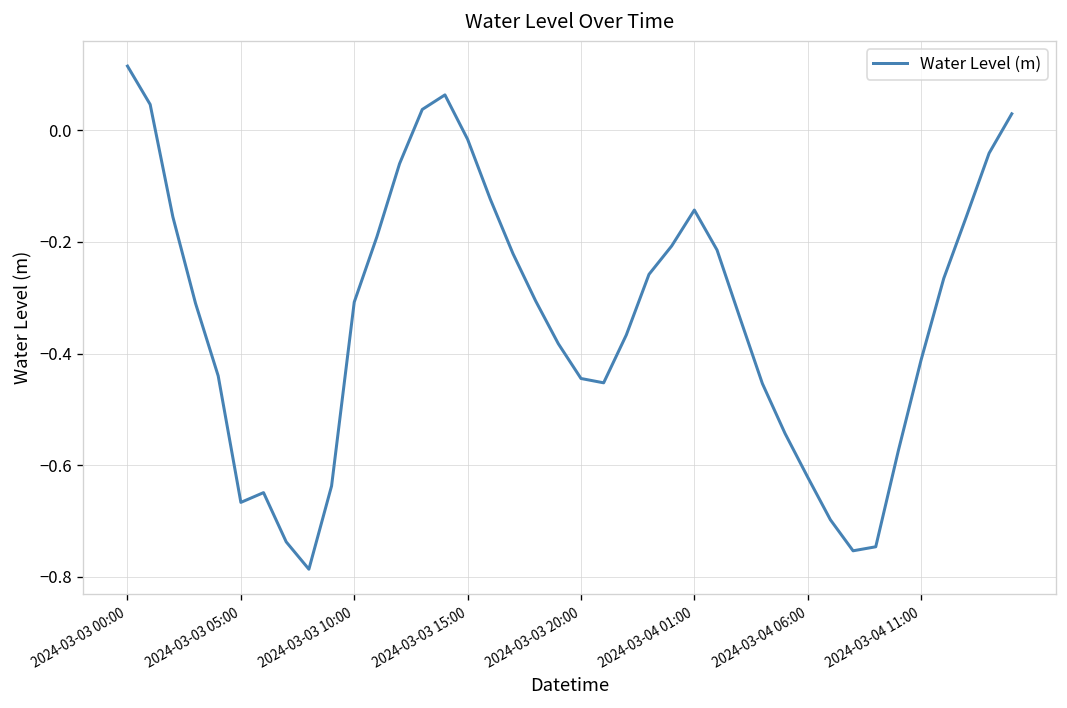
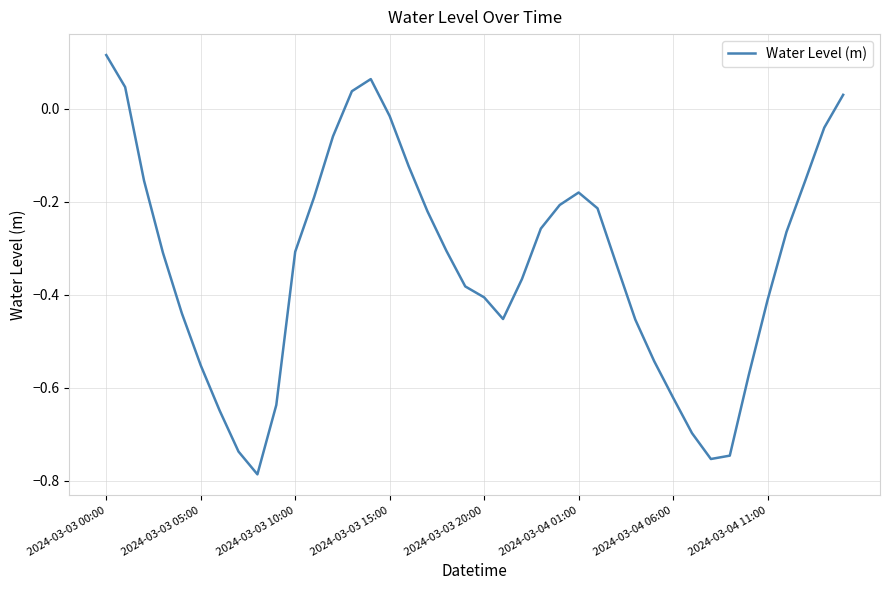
  {
    "2024-03-03 00:00": 0.11,
-   "2024-03-03 05:00": -0.67,
+   "2024-03-03 05:00": -0.55,
    "2024-03-03 10:00": -0.31,
    "2024-03-03 15:00": -0.02,
-   "2024-03-03 20:00": -0.44,
-   "2024-03-04 01:00": -0.14,
+   "2024-03-03 20:00": -0.41,
+   "2024-03-04 01:00": -0.18,
    "2024-03-04 06:00": -0.62,
    "2024-03-04 11:00": -0.41
  }
